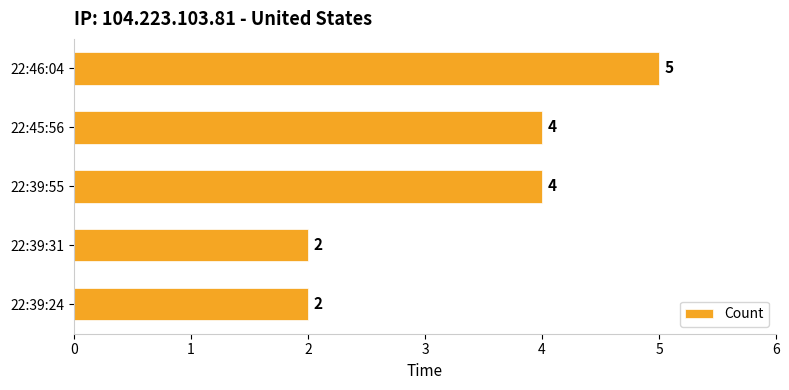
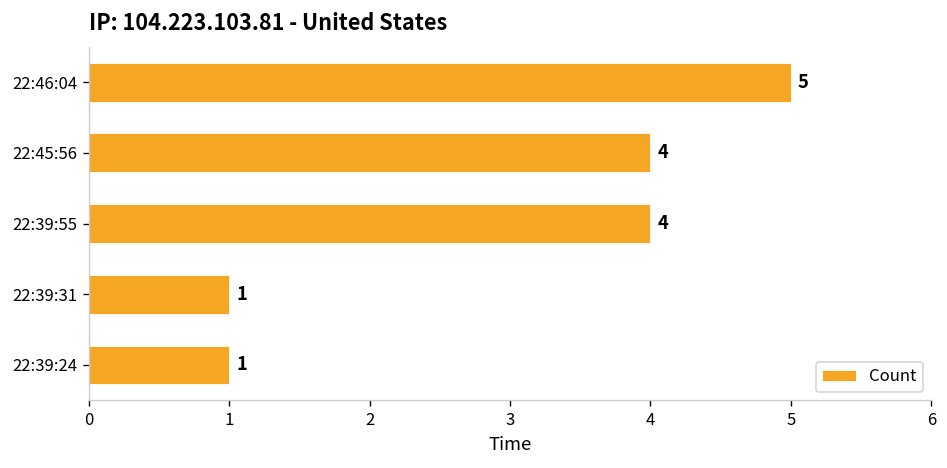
  {
    "22:46:04": 5,
    "22:45:56": 4,
    "22:39:55": 4,
-   "22:39:31": 2,
-   "22:39:24": 2
+   "22:39:31": 1,
+   "22:39:24": 1
  }
